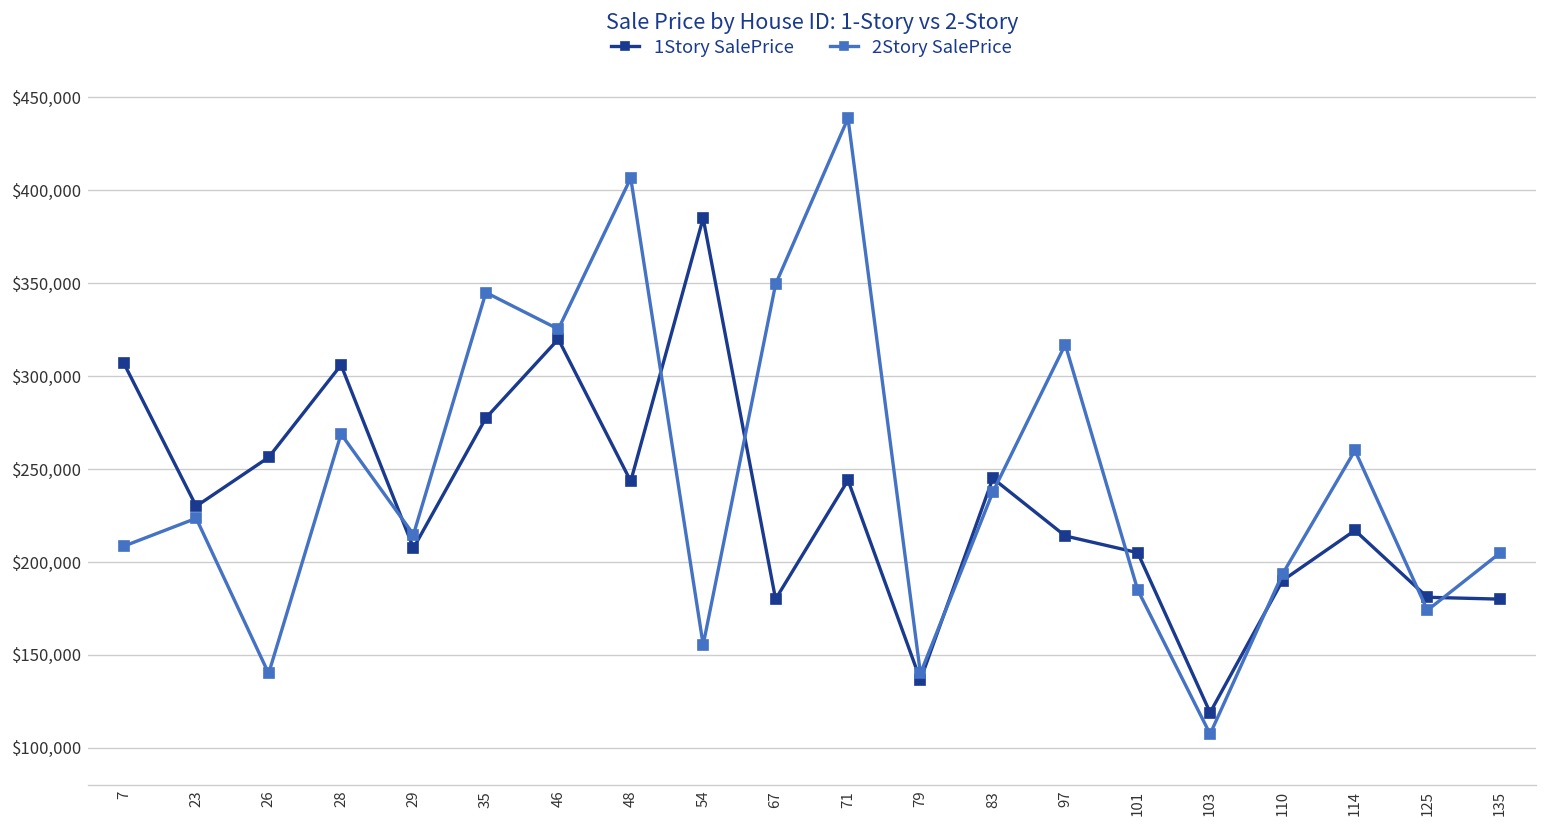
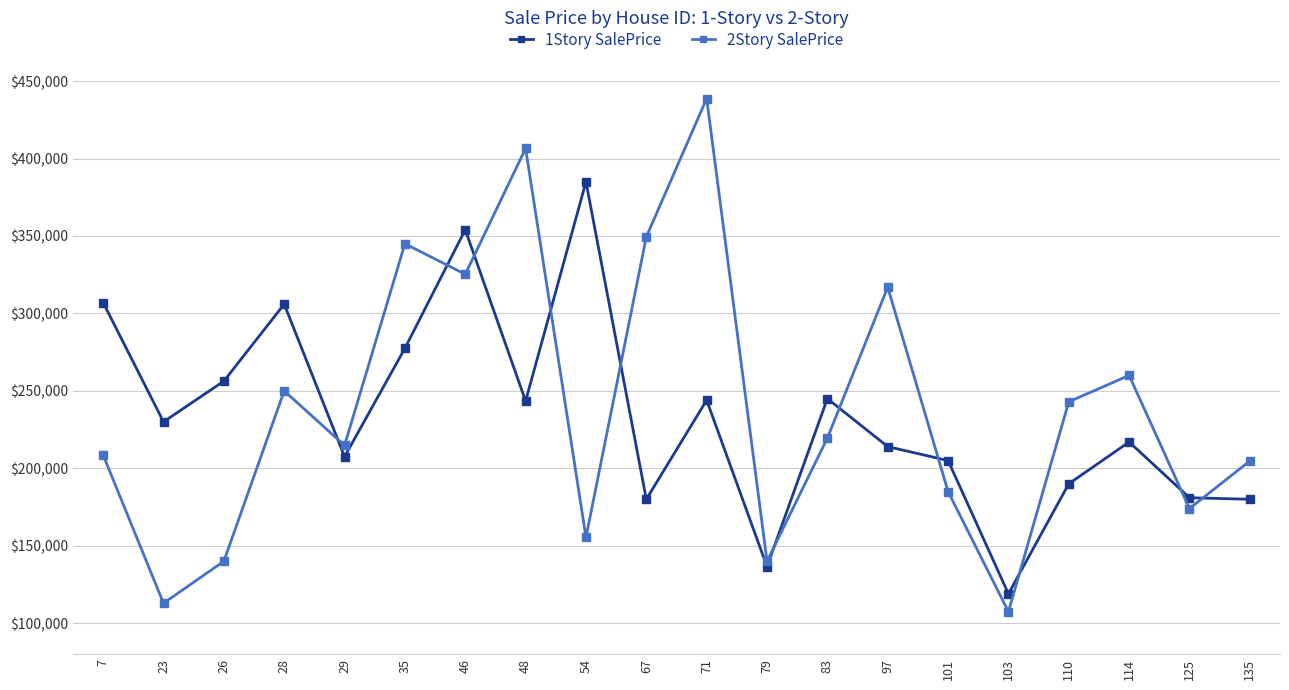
  {
    "1Story SalePrice": {
      "7": "$307,000",
      "23": "$230,000",
      "26": "$256,000",
      "28": "$306,000",
      "29": "$208,000",
      "35": "$278,000",
-     "46": "$320,000",
+     "46": "$354,000",
      "48": "$243,000",
      "54": "$385,000",
      "67": "$180,000",
      "71": "$244,000",
      "79": "$137,000",
      "83": "$245,000",
      "97": "$214,000",
      "101": "$205,000",
      "103": "$119,000",
      "110": "$190,000",
      "114": "$217,000",
      "125": "$181,000",
      "135": "$180,000"
    },
    "2Story SalePrice": {
      "7": "$209,000",
-     "23": "$224,000",
+     "23": "$113,000",
      "26": "$140,000",
-     "28": "$269,000",
+     "28": "$250,000",
      "29": "$215,000",
      "35": "$345,000",
      "46": "$325,000",
      "48": "$407,000",
      "54": "$155,000",
      "67": "$349,000",
      "71": "$439,000",
      "79": "$140,000",
-     "83": "$238,000",
+     "83": "$220,000",
      "97": "$317,000",
      "101": "$185,000",
      "103": "$107,000",
-     "110": "$194,000",
+     "110": "$243,000",
      "114": "$260,000",
      "125": "$174,000",
      "135": "$205,000"
    }
  }
